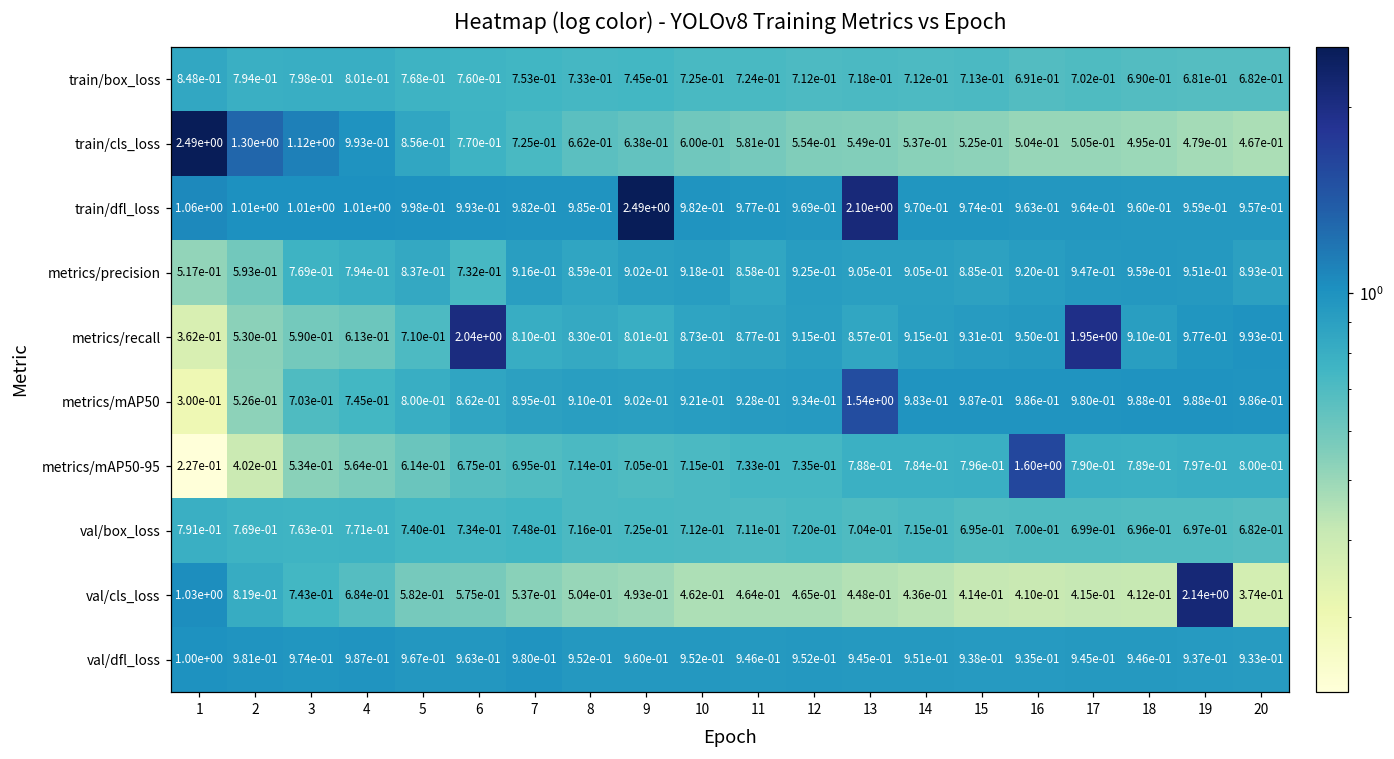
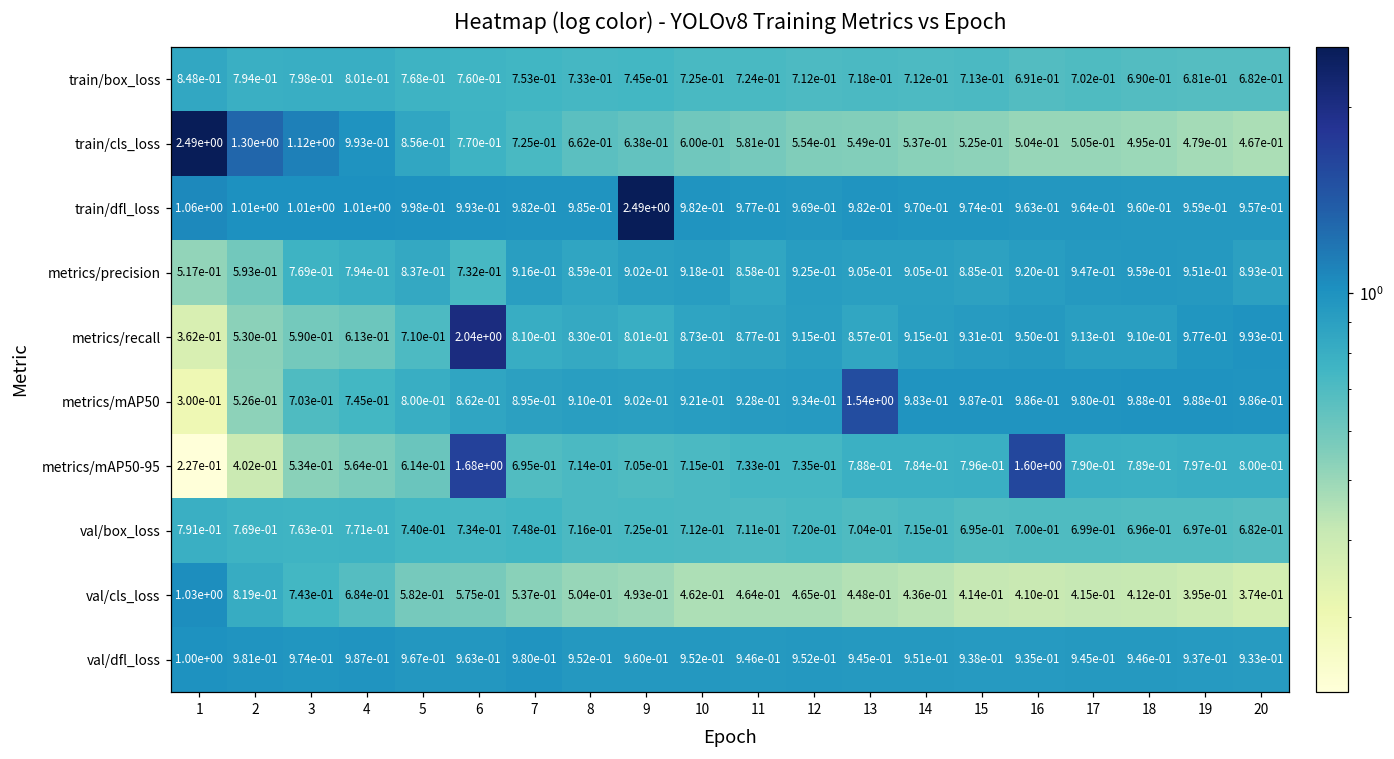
  {
    "train/box_loss": {
      "1": "8.48e-01",
      "2": "7.94e-01",
      "3": "7.98e-01",
      "4": "8.01e-01",
      "5": "7.68e-01",
      "6": "7.60e-01",
      "7": "7.53e-01",
      "8": "7.33e-01",
      "9": "7.45e-01",
      "10": "7.25e-01",
      "11": "7.24e-01",
      "12": "7.12e-01",
      "13": "7.18e-01",
      "14": "7.12e-01",
      "15": "7.13e-01",
      "16": "6.91e-01",
      "17": "7.02e-01",
      "18": "6.90e-01",
      "19": "6.81e-01",
      "20": "6.82e-01"
    },
    "train/cls_loss": {
      "1": "2.49e+00",
      "2": "1.30e+00",
      "3": "1.12e+00",
      "4": "9.93e-01",
      "5": "8.56e-01",
      "6": "7.70e-01",
      "7": "7.25e-01",
      "8": "6.62e-01",
      "9": "6.38e-01",
      "10": "6.00e-01",
      "11": "5.81e-01",
      "12": "5.54e-01",
      "13": "5.49e-01",
      "14": "5.37e-01",
      "15": "5.25e-01",
      "16": "5.04e-01",
      "17": "5.05e-01",
      "18": "4.95e-01",
      "19": "4.79e-01",
      "20": "4.67e-01"
    },
    "train/dfl_loss": {
      "1": "1.06e+00",
      "2": "1.01e+00",
      "3": "1.01e+00",
      "4": "1.01e+00",
      "5": "9.98e-01",
      "6": "9.93e-01",
      "7": "9.82e-01",
      "8": "9.85e-01",
      "9": "2.49e+00",
      "10": "9.82e-01",
      "11": "9.77e-01",
      "12": "9.69e-01",
-     "13": "2.10e+00",
+     "13": "9.82e-01",
      "14": "9.70e-01",
      "15": "9.74e-01",
      "16": "9.63e-01",
      "17": "9.64e-01",
      "18": "9.60e-01",
      "19": "9.59e-01",
      "20": "9.57e-01"
    },
    "metrics/precision": {
      "1": "5.17e-01",
      "2": "5.93e-01",
      "3": "7.69e-01",
      "4": "7.94e-01",
      "5": "8.37e-01",
      "6": "7.32e-01",
      "7": "9.16e-01",
      "8": "8.59e-01",
      "9": "9.02e-01",
      "10": "9.18e-01",
      "11": "8.58e-01",
      "12": "9.25e-01",
      "13": "9.05e-01",
      "14": "9.05e-01",
      "15": "8.85e-01",
      "16": "9.20e-01",
      "17": "9.47e-01",
      "18": "9.59e-01",
      "19": "9.51e-01",
      "20": "8.93e-01"
    },
    "metrics/recall": {
      "1": "3.62e-01",
      "2": "5.30e-01",
      "3": "5.90e-01",
      "4": "6.13e-01",
      "5": "7.10e-01",
      "6": "2.04e+00",
      "7": "8.10e-01",
      "8": "8.30e-01",
      "9": "8.01e-01",
      "10": "8.73e-01",
      "11": "8.77e-01",
      "12": "9.15e-01",
      "13": "8.57e-01",
      "14": "9.15e-01",
      "15": "9.31e-01",
      "16": "9.50e-01",
-     "17": "1.95e+00",
+     "17": "9.13e-01",
      "18": "9.10e-01",
      "19": "9.77e-01",
      "20": "9.93e-01"
    },
    "metrics/mAP50": {
      "1": "3.00e-01",
      "2": "5.26e-01",
      "3": "7.03e-01",
      "4": "7.45e-01",
      "5": "8.00e-01",
      "6": "8.62e-01",
      "7": "8.95e-01",
      "8": "9.10e-01",
      "9": "9.02e-01",
      "10": "9.21e-01",
      "11": "9.28e-01",
      "12": "9.34e-01",
      "13": "1.54e+00",
      "14": "9.83e-01",
      "15": "9.87e-01",
      "16": "9.86e-01",
      "17": "9.80e-01",
      "18": "9.88e-01",
      "19": "9.88e-01",
      "20": "9.86e-01"
    },
    "metrics/mAP50-95": {
      "1": "2.27e-01",
      "2": "4.02e-01",
      "3": "5.34e-01",
      "4": "5.64e-01",
      "5": "6.14e-01",
-     "6": "6.75e-01",
+     "6": "1.68e+00",
      "7": "6.95e-01",
      "8": "7.14e-01",
      "9": "7.05e-01",
      "10": "7.15e-01",
      "11": "7.33e-01",
      "12": "7.35e-01",
      "13": "7.88e-01",
      "14": "7.84e-01",
      "15": "7.96e-01",
      "16": "1.60e+00",
      "17": "7.90e-01",
      "18": "7.89e-01",
      "19": "7.97e-01",
      "20": "8.00e-01"
    },
    "val/box_loss": {
      "1": "7.91e-01",
      "2": "7.69e-01",
      "3": "7.63e-01",
      "4": "7.71e-01",
      "5": "7.40e-01",
      "6": "7.34e-01",
      "7": "7.48e-01",
      "8": "7.16e-01",
      "9": "7.25e-01",
      "10": "7.12e-01",
      "11": "7.11e-01",
      "12": "7.20e-01",
      "13": "7.04e-01",
      "14": "7.15e-01",
      "15": "6.95e-01",
      "16": "7.00e-01",
      "17": "6.99e-01",
      "18": "6.96e-01",
      "19": "6.97e-01",
      "20": "6.82e-01"
    },
    "val/cls_loss": {
      "1": "1.03e+00",
      "2": "8.19e-01",
      "3": "7.43e-01",
      "4": "6.84e-01",
      "5": "5.82e-01",
      "6": "5.75e-01",
      "7": "5.37e-01",
      "8": "5.04e-01",
      "9": "4.93e-01",
      "10": "4.62e-01",
      "11": "4.64e-01",
      "12": "4.65e-01",
      "13": "4.48e-01",
      "14": "4.36e-01",
      "15": "4.14e-01",
      "16": "4.10e-01",
      "17": "4.15e-01",
      "18": "4.12e-01",
-     "19": "2.14e+00",
+     "19": "3.95e-01",
      "20": "3.74e-01"
    },
    "val/dfl_loss": {
      "1": "1.00e+00",
      "2": "9.81e-01",
      "3": "9.74e-01",
      "4": "9.87e-01",
      "5": "9.67e-01",
      "6": "9.63e-01",
      "7": "9.80e-01",
      "8": "9.52e-01",
      "9": "9.60e-01",
      "10": "9.52e-01",
      "11": "9.46e-01",
      "12": "9.52e-01",
      "13": "9.45e-01",
      "14": "9.51e-01",
      "15": "9.38e-01",
      "16": "9.35e-01",
      "17": "9.45e-01",
      "18": "9.46e-01",
      "19": "9.37e-01",
      "20": "9.33e-01"
    }
  }
